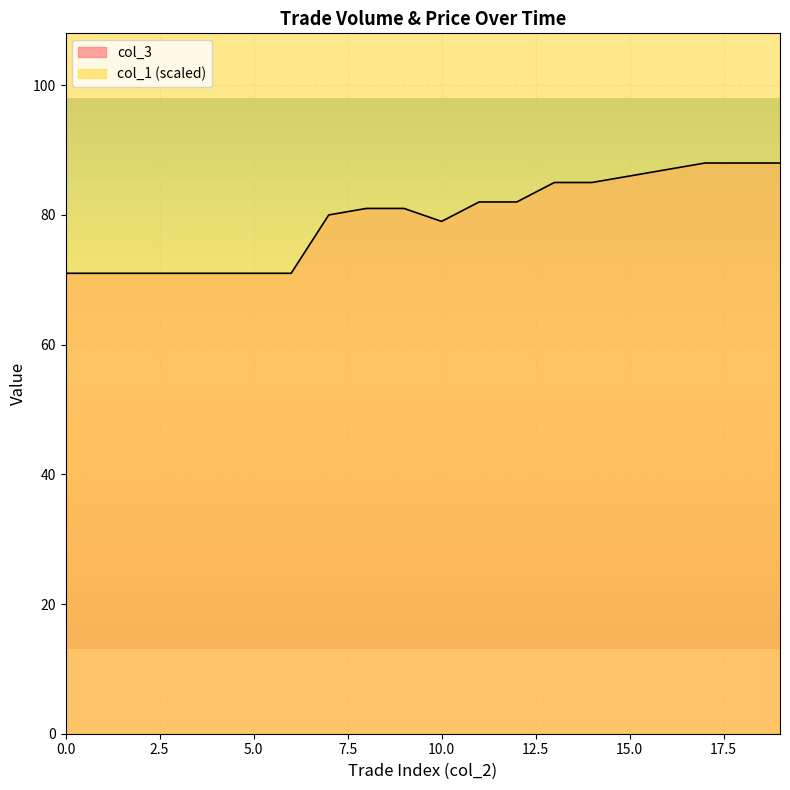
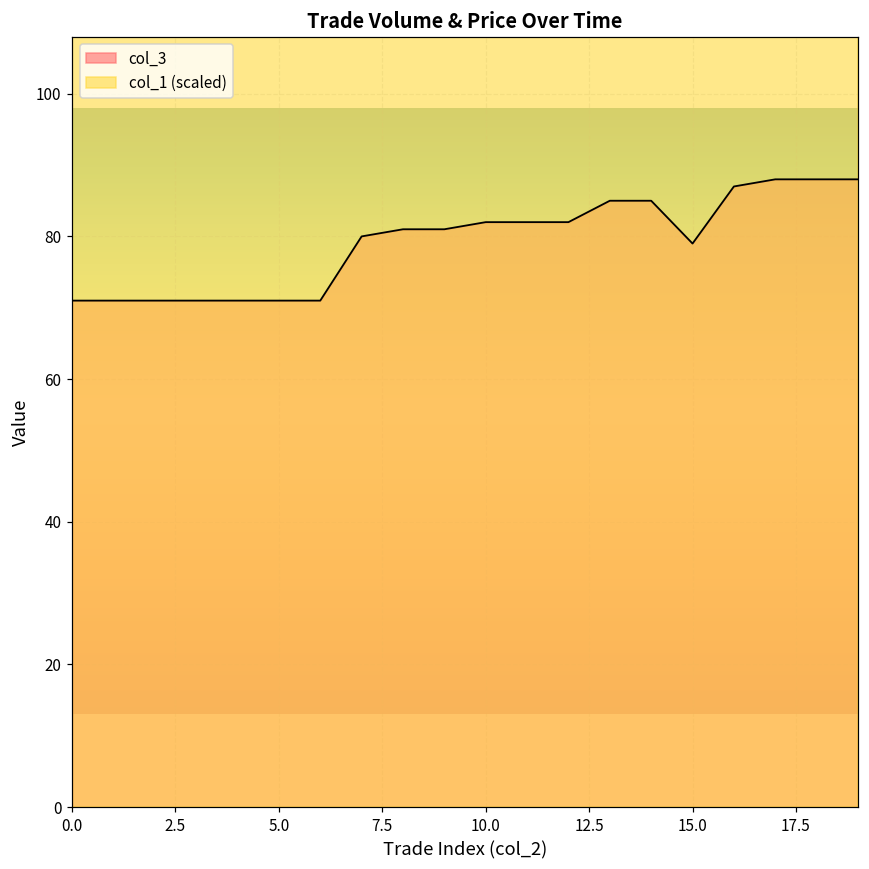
  {
    "col_3": {
      "0.0": 71,
      "5.0": 71,
-     "10.0": 79,
-     "15.0": 86
+     "10.0": 82,
+     "15.0": 79
    }
  }
